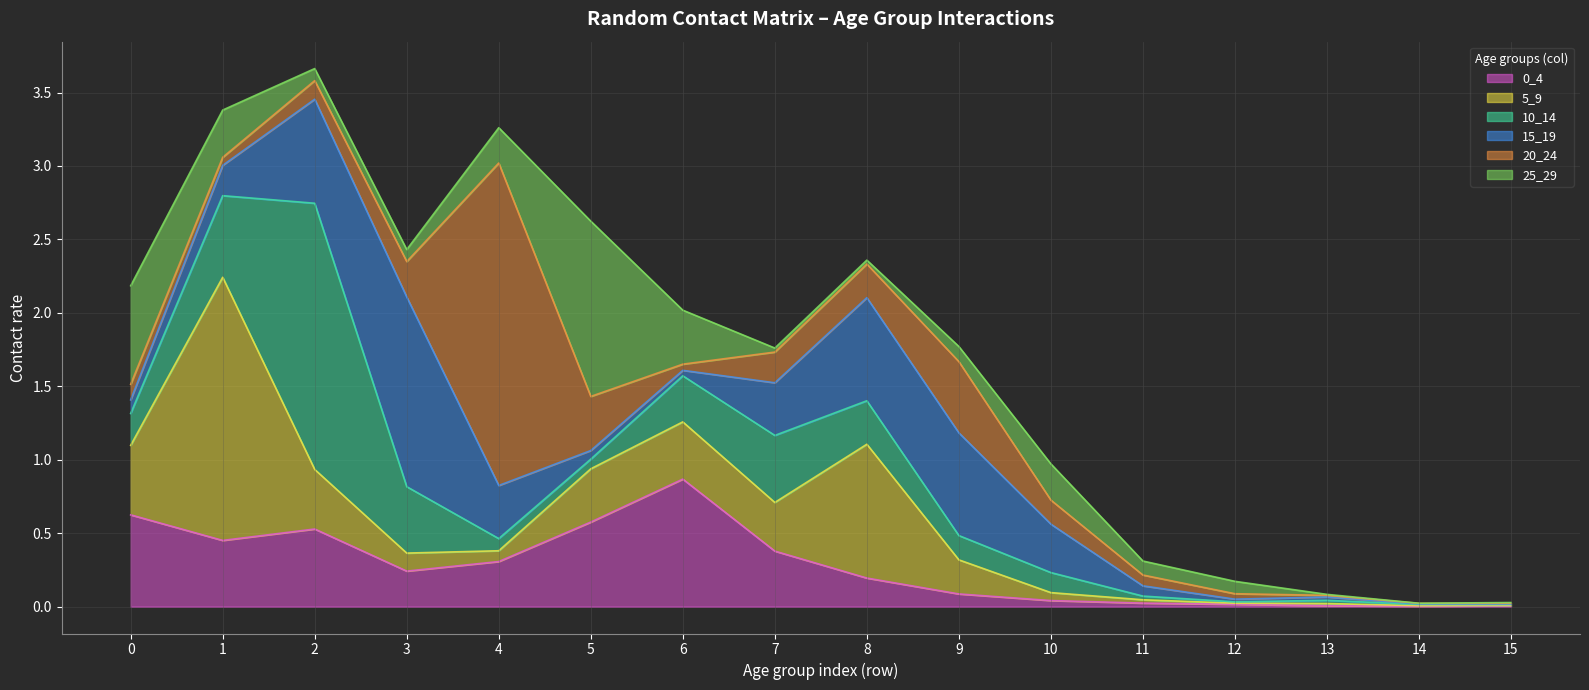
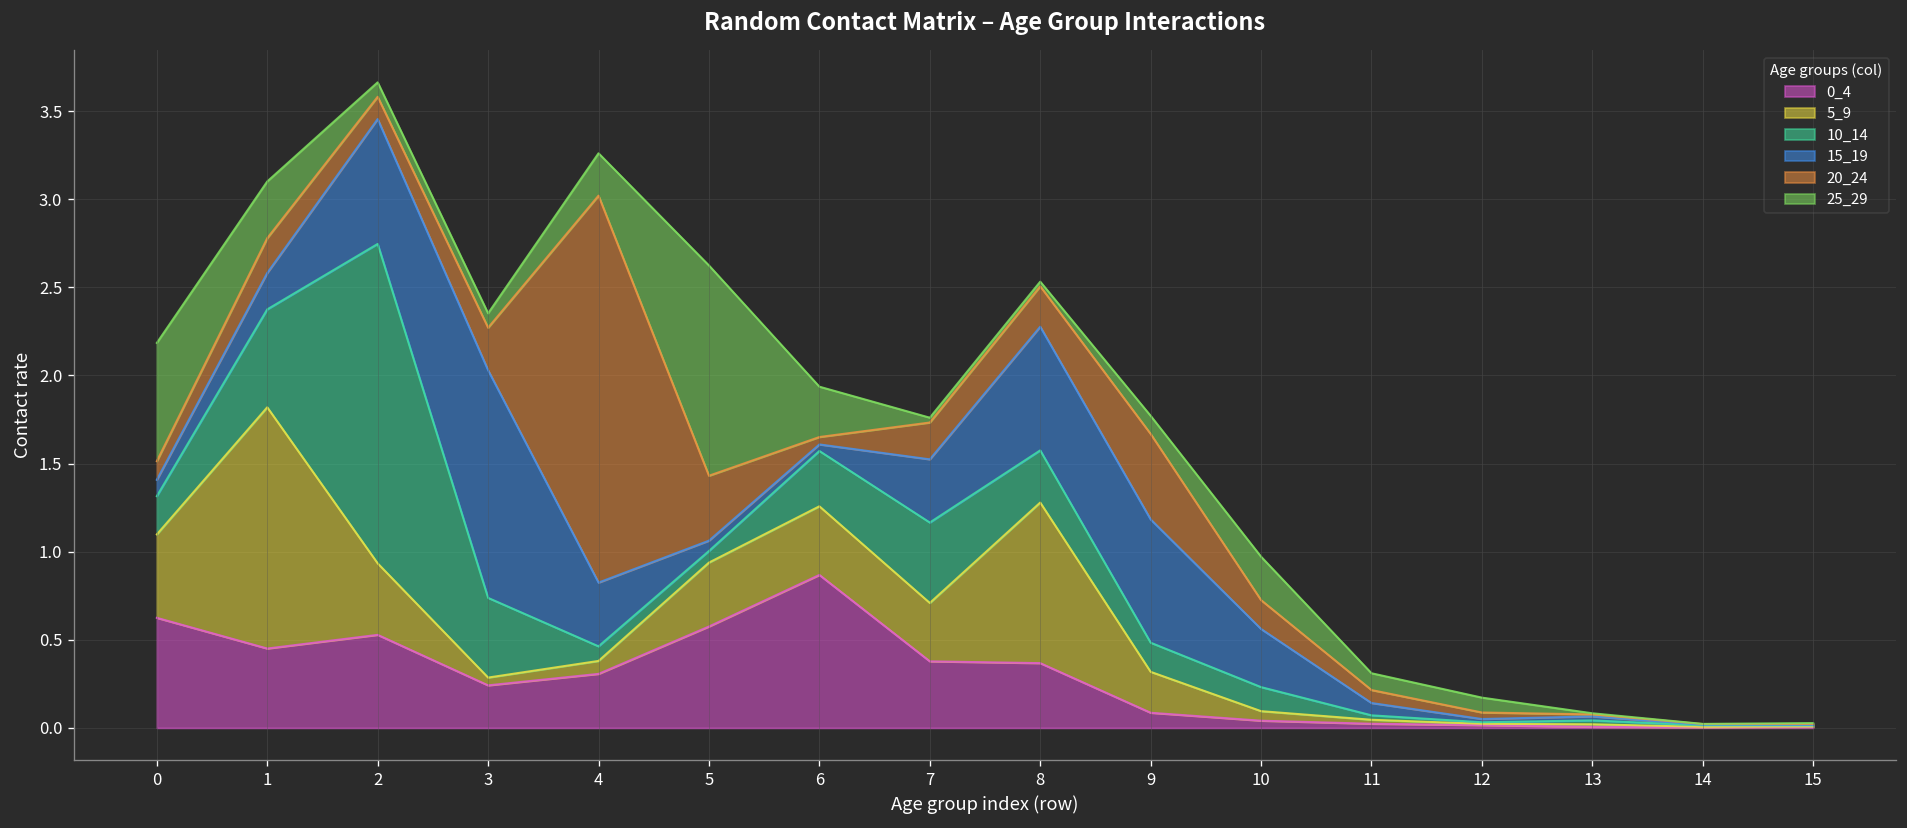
  {
    "0_4": {
      "0": 0.62,
      "1": 0.45,
      "2": 0.53,
      "3": 0.24,
      "4": 0.31,
      "5": 0.58,
      "6": 0.87,
      "7": 0.38,
-     "8": 0.19,
+     "8": 0.37,
      "9": 0.09,
      "10": 0.04,
      "11": 0.02
    },
    "5_9": {
      "0": 0.47,
-     "1": 1.79,
+     "1": 1.37,
      "2": 0.41,
-     "3": 0.12,
+     "3": 0.04,
      "4": 0.07,
      "5": 0.36,
      "6": 0.39,
      "7": 0.33,
      "8": 0.91,
      "9": 0.23,
      "10": 0.05,
      "11": 0.02
    },
    "10_14": {
      "0": 0.22,
      "1": 0.56,
      "2": 1.81,
      "3": 0.45,
      "4": 0.08,
      "5": 0.07,
      "6": 0.31,
      "7": 0.46,
      "8": 0.30,
      "9": 0.17,
      "10": 0.14,
      "11": 0.03,
      "13": 0.02
    },
    "15_19": {
      "0": 0.09,
      "1": 0.21,
      "2": 0.71,
      "3": 1.29,
      "4": 0.36,
      "5": 0.06,
      "6": 0.04,
      "7": 0.36,
      "8": 0.70,
      "9": 0.70,
      "10": 0.33,
      "11": 0.07,
      "12": 0.02
    },
    "20_24": {
      "0": 0.11,
-     "1": 0.05,
+     "1": 0.20,
      "2": 0.13,
      "3": 0.24,
      "4": 2.20,
      "5": 0.37,
      "6": 0.04,
      "7": 0.21,
      "8": 0.23,
      "9": 0.49,
      "10": 0.16,
      "11": 0.07,
      "12": 0.04
    },
    "25_29": {
      "0": 0.67,
      "1": 0.32,
      "2": 0.08,
      "3": 0.08,
      "4": 0.24,
      "5": 1.19,
-     "6": 0.37,
+     "6": 0.29,
      "7": 0.03,
      "8": 0.03,
      "9": 0.10,
      "10": 0.25,
      "11": 0.10,
      "12": 0.08
    }
  }
